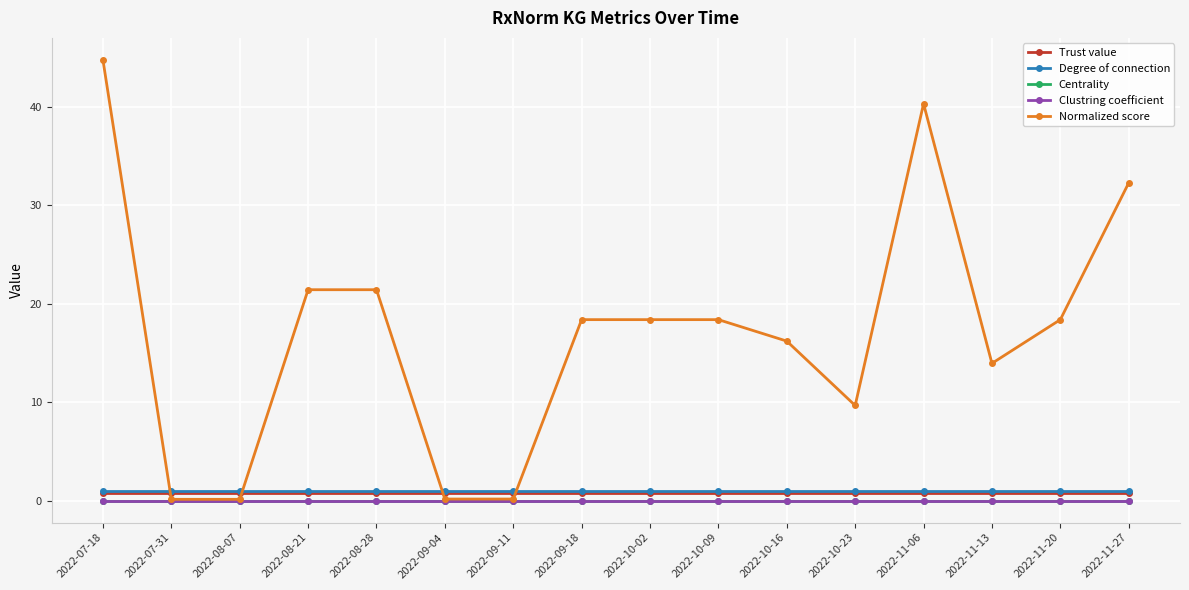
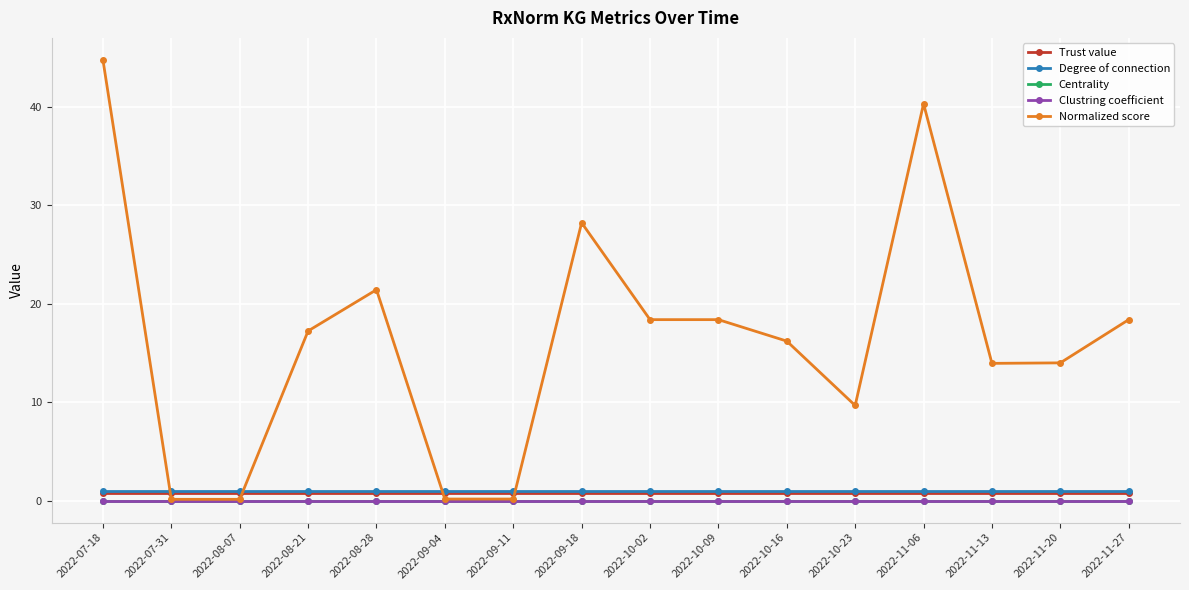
  {
    "Clustring coefficient": {
      "2022-07-18": 0,
      "2022-08-21": 0,
      "2022-08-28": 0,
      "2022-09-18": 0,
      "2022-10-02": 0,
      "2022-10-09": 0,
      "2022-10-16": 0,
      "2022-10-23": 0,
      "2022-11-06": 0,
      "2022-11-13": 0,
      "2022-11-20": 0,
      "2022-11-27": 0
    },
    "Normalized score": {
      "2022-07-18": 45,
-     "2022-08-21": 21,
+     "2022-08-21": 17,
      "2022-08-28": 21,
-     "2022-09-18": 18,
+     "2022-09-18": 28,
      "2022-10-02": 18,
      "2022-10-09": 18,
      "2022-10-16": 16,
      "2022-10-23": 10,
      "2022-11-06": 40,
      "2022-11-13": 14,
-     "2022-11-20": 18,
-     "2022-11-27": 32
+     "2022-11-20": 14,
+     "2022-11-27": 18
    }
  }
